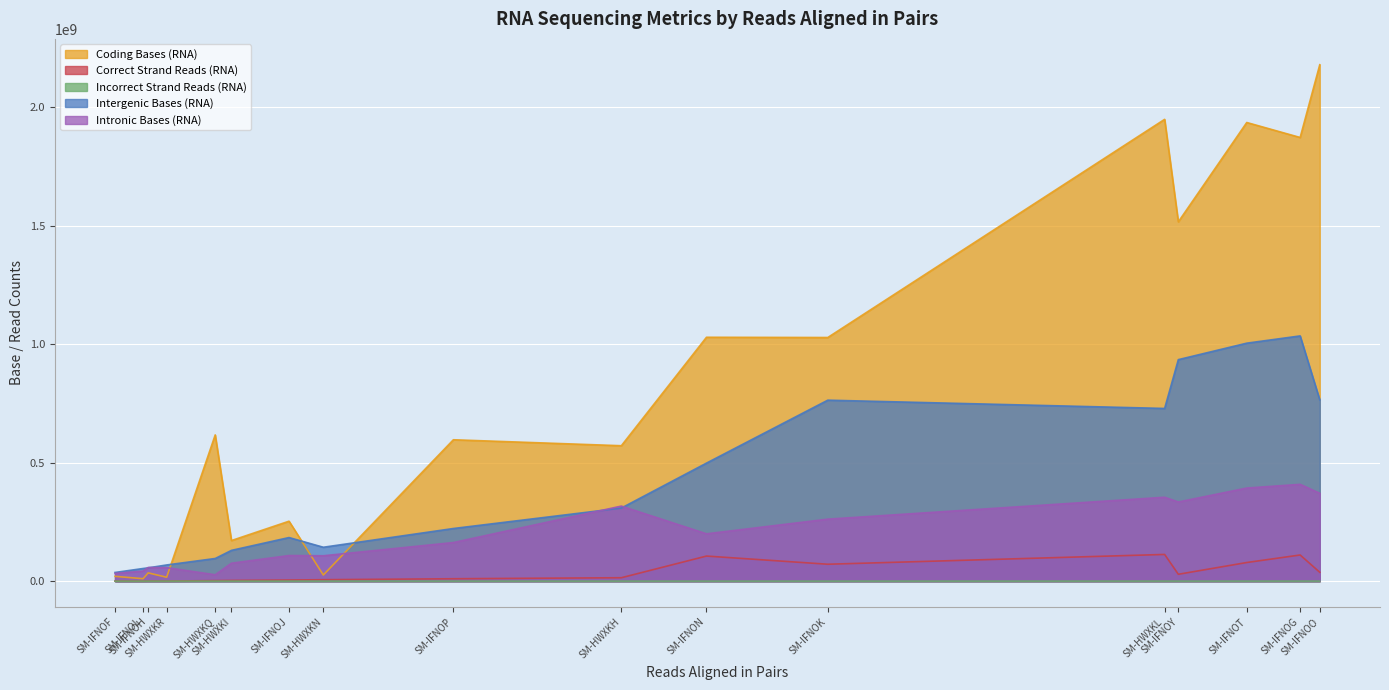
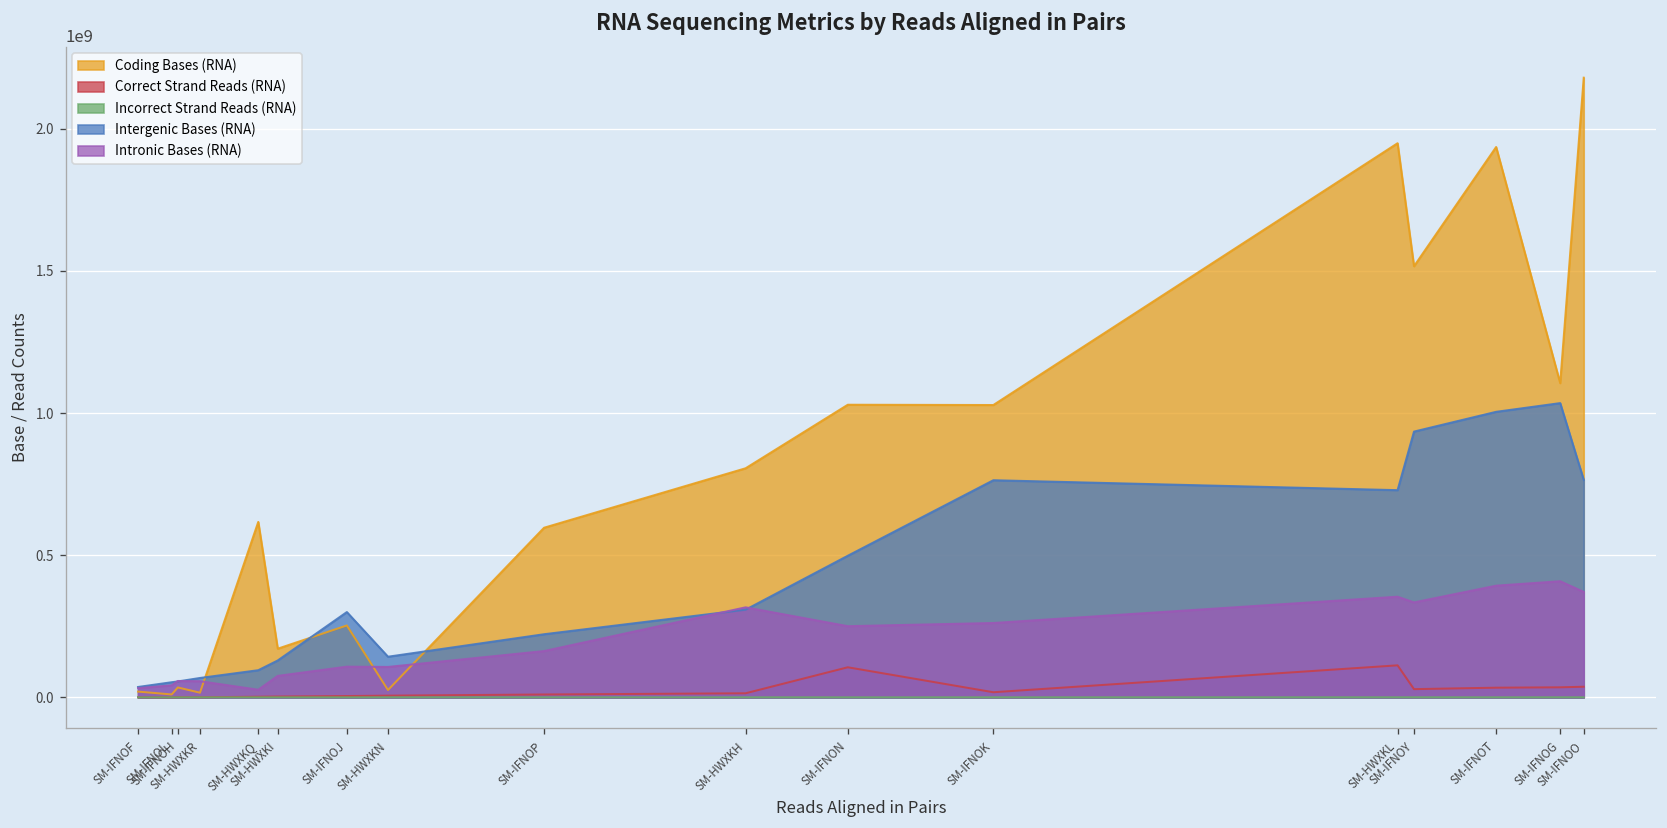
  {
    "Coding Bases (RNA)": {
      "SM-IFNOF": 20000000,
      "SM-IFNOH": 30000000,
      "SM-HWXKR": 20000000,
      "SM-HWXKQ": 620000000,
      "SM-HWXKI": 170000000,
      "SM-IFNOJ": 250000000,
      "SM-HWXKN": 30000000,
      "SM-IFNOP": 600000000,
-     "SM-HWXKH": 570000000,
+     "SM-HWXKH": 810000000,
      "SM-IFNON": 1030000000,
      "SM-IFNOK": 1030000000,
      "SM-HWXKL": 1950000000,
      "SM-IFNOY": 1520000000,
      "SM-IFNOT": 1940000000,
-     "SM-IFNOG": 1870000000,
+     "SM-IFNOG": 1110000000,
      "SM-IFNOO": 2180000000
    },
    "Correct Strand Reads (RNA)": {
      "SM-HWXKH": 10000000,
      "SM-IFNON": 110000000,
-     "SM-IFNOK": 70000000,
+     "SM-IFNOK": 20000000,
      "SM-HWXKL": 110000000,
      "SM-IFNOY": 30000000,
-     "SM-IFNOT": 80000000,
-     "SM-IFNOG": 110000000,
+     "SM-IFNOT": 30000000,
+     "SM-IFNOG": 40000000,
      "SM-IFNOO": 40000000
    },
    "Incorrect Strand Reads (RNA)": {
      "SM-HWXKH": 0,
      "SM-IFNON": 0,
      "SM-IFNOK": 0,
      "SM-HWXKL": 0,
      "SM-IFNOY": 0,
      "SM-IFNOT": 0,
      "SM-IFNOG": 0,
      "SM-IFNOO": 0
    },
    "Intergenic Bases (RNA)": {
      "SM-IFNOL": 50000000,
      "SM-HWXKR": 70000000,
      "SM-HWXKQ": 100000000,
      "SM-HWXKI": 130000000,
-     "SM-IFNOJ": 180000000,
+     "SM-IFNOJ": 300000000,
      "SM-HWXKN": 140000000,
      "SM-IFNOP": 220000000,
      "SM-IFNON": 500000000,
      "SM-IFNOK": 760000000,
      "SM-HWXKL": 730000000,
      "SM-IFNOY": 930000000,
      "SM-IFNOT": 1000000000,
      "SM-IFNOG": 1040000000,
      "SM-IFNOO": 770000000
    },
    "Intronic Bases (RNA)": {
      "SM-IFNOL": 40000000,
      "SM-HWXKR": 60000000,
      "SM-HWXKQ": 30000000,
      "SM-HWXKI": 80000000,
      "SM-IFNOJ": 110000000,
      "SM-HWXKN": 110000000,
      "SM-IFNOP": 160000000,
-     "SM-IFNON": 200000000,
+     "SM-IFNON": 250000000,
      "SM-IFNOK": 260000000,
      "SM-HWXKL": 350000000,
      "SM-IFNOY": 330000000,
      "SM-IFNOT": 390000000,
      "SM-IFNOG": 410000000,
      "SM-IFNOO": 370000000
    }
  }
